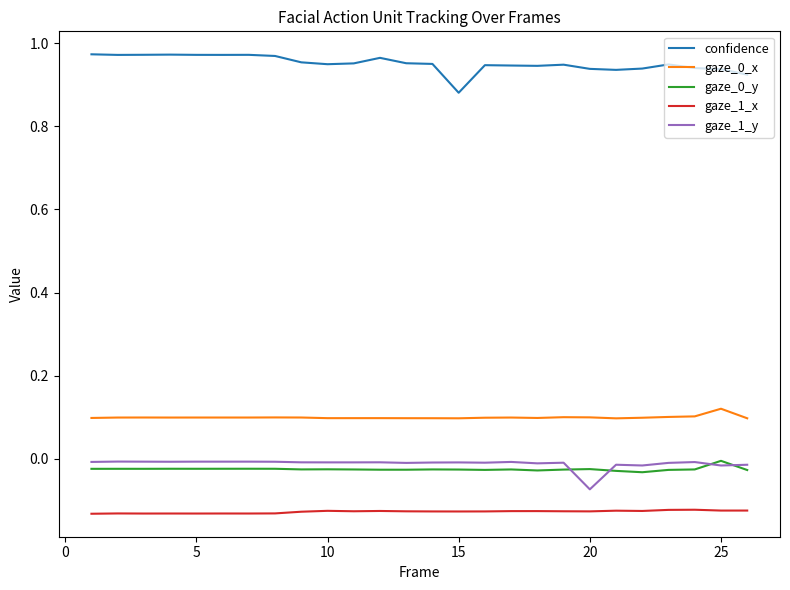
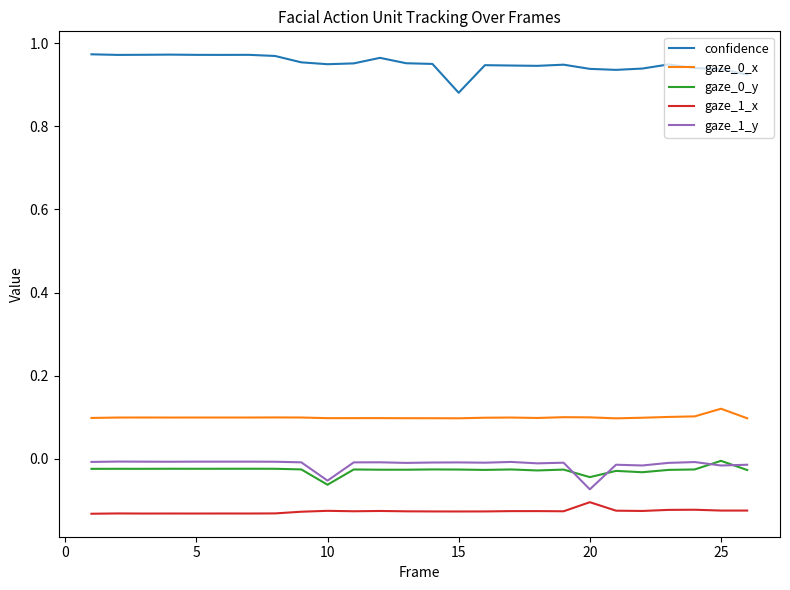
  {
    "confidence": {
      "5": 0.97,
      "10": 0.95,
      "15": 0.88,
      "20": 0.94
    },
    "gaze_0_x": {
      "5": 0.10,
      "10": 0.10,
      "15": 0.10,
      "20": 0.10,
      "25": 0.12
    },
    "gaze_0_y": {
      "5": -0.02,
-     "10": -0.02,
+     "10": -0.06,
      "15": -0.03,
-     "20": -0.02,
+     "20": -0.04,
      "25": 0.00
    },
    "gaze_1_x": {
      "5": -0.13,
      "10": -0.12,
      "15": -0.13,
-     "20": -0.13,
+     "20": -0.10,
      "25": -0.12
    },
    "gaze_1_y": {
      "5": -0.01,
-     "10": -0.01,
+     "10": -0.05,
      "15": -0.01,
      "20": -0.07,
      "25": -0.02
    }
  }
